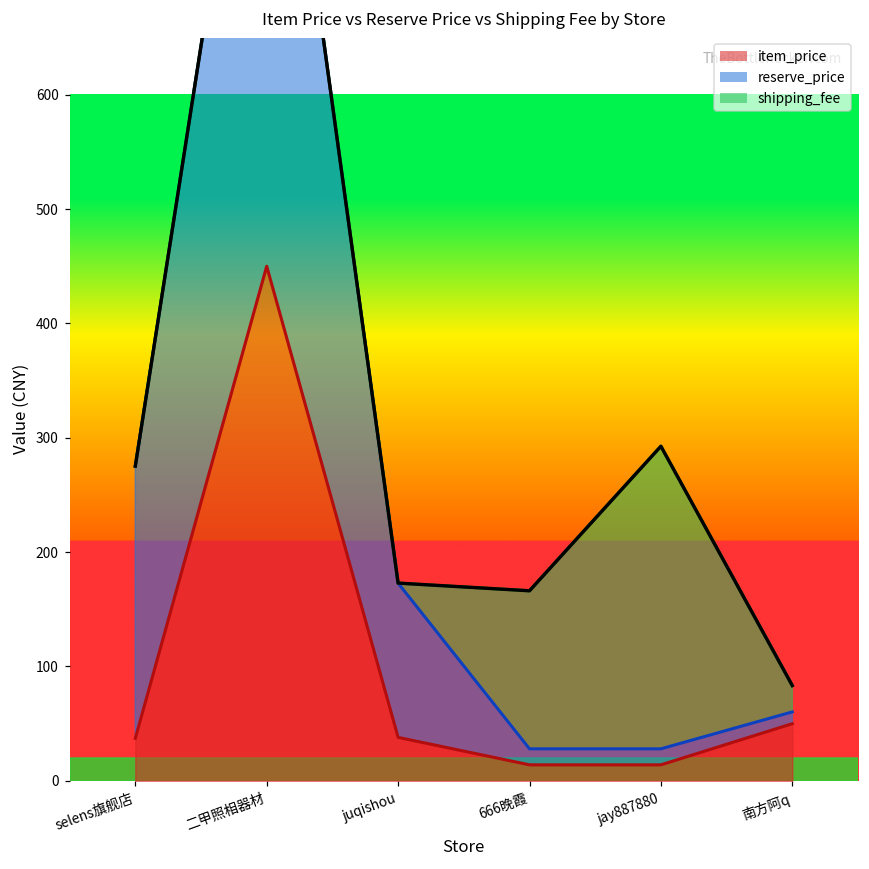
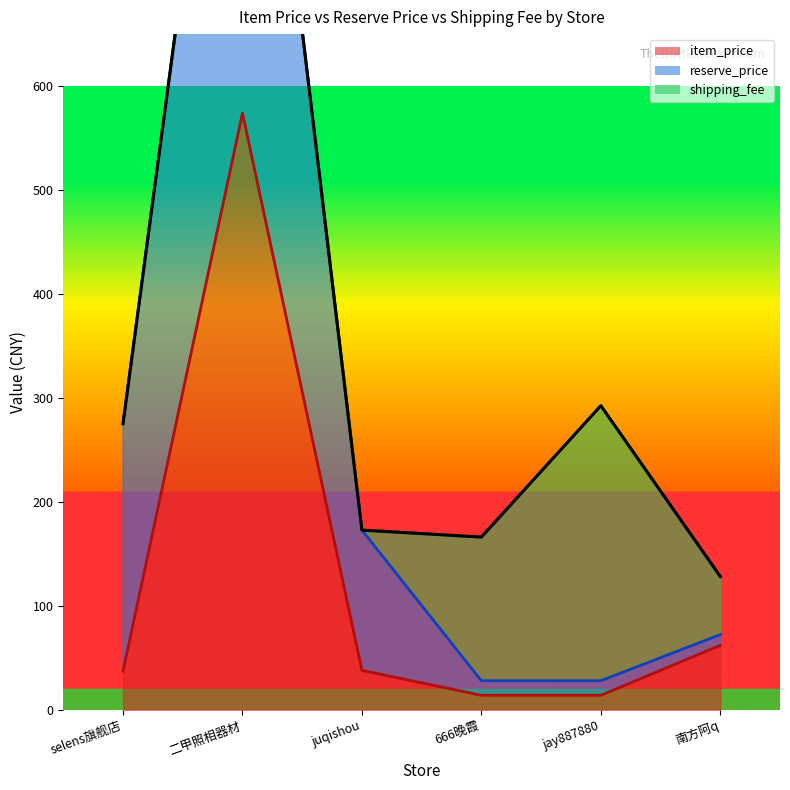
  {
    "item_price": {
      "selens旗舰店": 37,
-     "二甲照相器材": 450,
+     "二甲照相器材": 574,
      "juqishou": 38,
-     "南方阿q": 50
+     "南方阿q": 62
    },
    "reserve_price": {
      "666晚霞": 14,
      "jay887880": 14,
      "南方阿q": 10
    },
    "shipping_fee": {
      "666晚霞": 138,
      "jay887880": 265,
-     "南方阿q": 23
+     "南方阿q": 56
    }
  }
